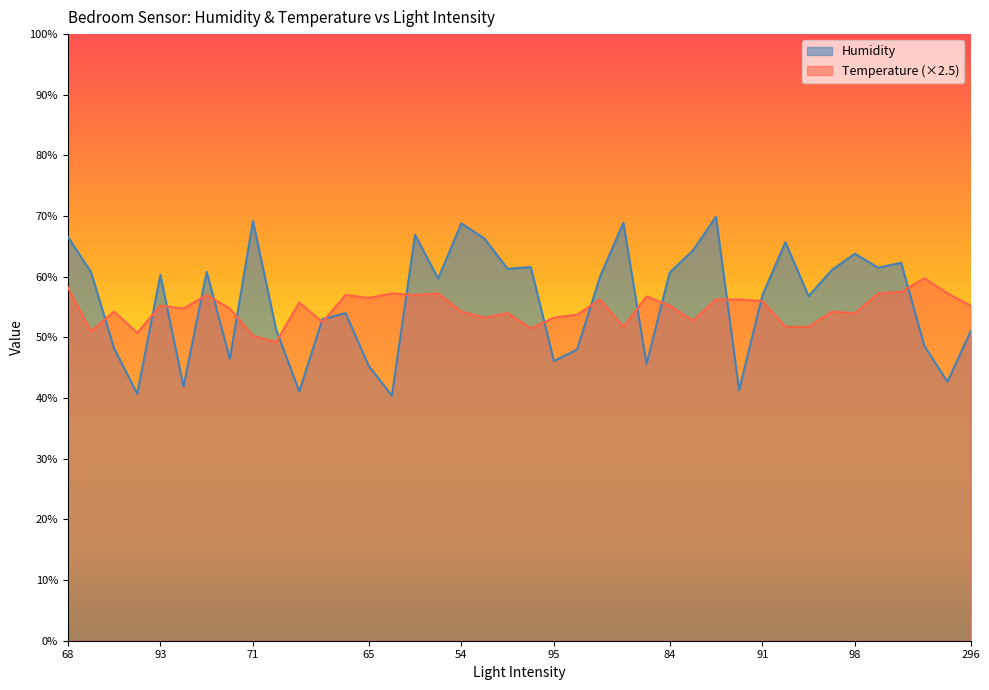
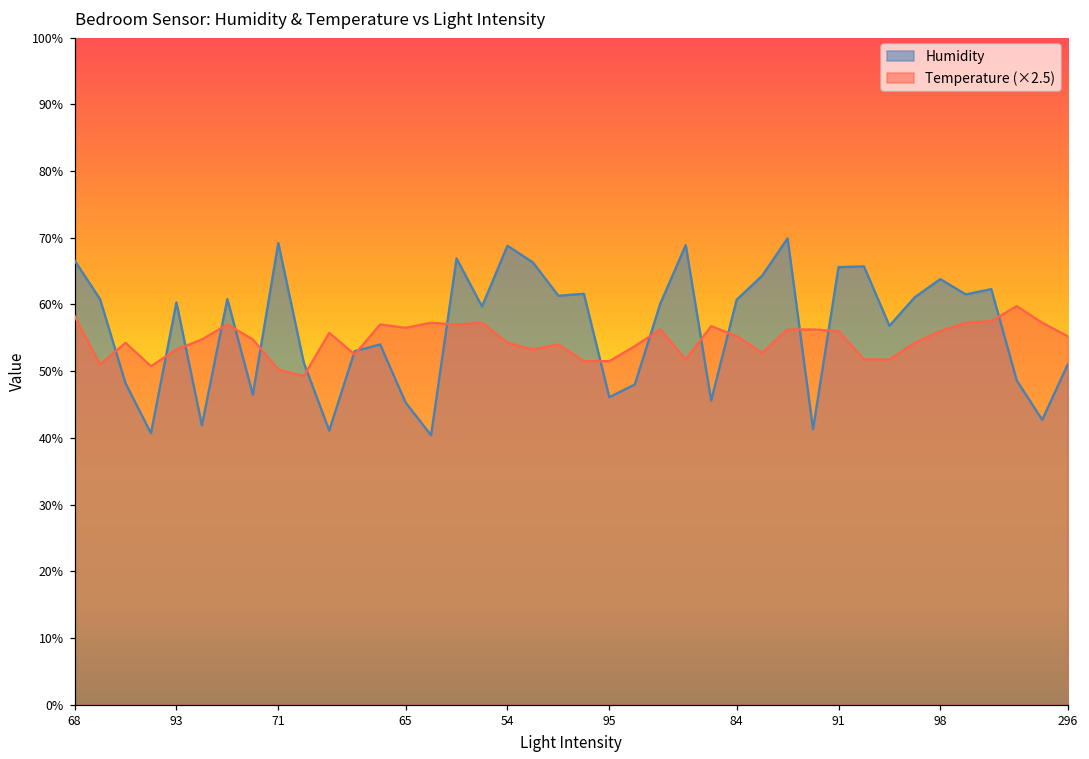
  {
    "Humidity": {
      "68": "67%",
      "93": "60%",
      "71": "69%",
      "65": "45%",
      "54": "69%",
      "95": "46%",
      "84": "61%",
-     "91": "57%",
+     "91": "66%",
      "98": "64%",
      "296": "51%"
    },
    "Temperature (×2.5)": {
      "68": "58%",
-     "93": "55%",
+     "93": "53%",
      "71": "50%",
      "65": "57%",
      "54": "54%",
-     "95": "53%",
+     "95": "52%",
      "84": "55%",
      "91": "56%",
-     "98": "54%",
+     "98": "56%",
      "296": "55%"
    }
  }
